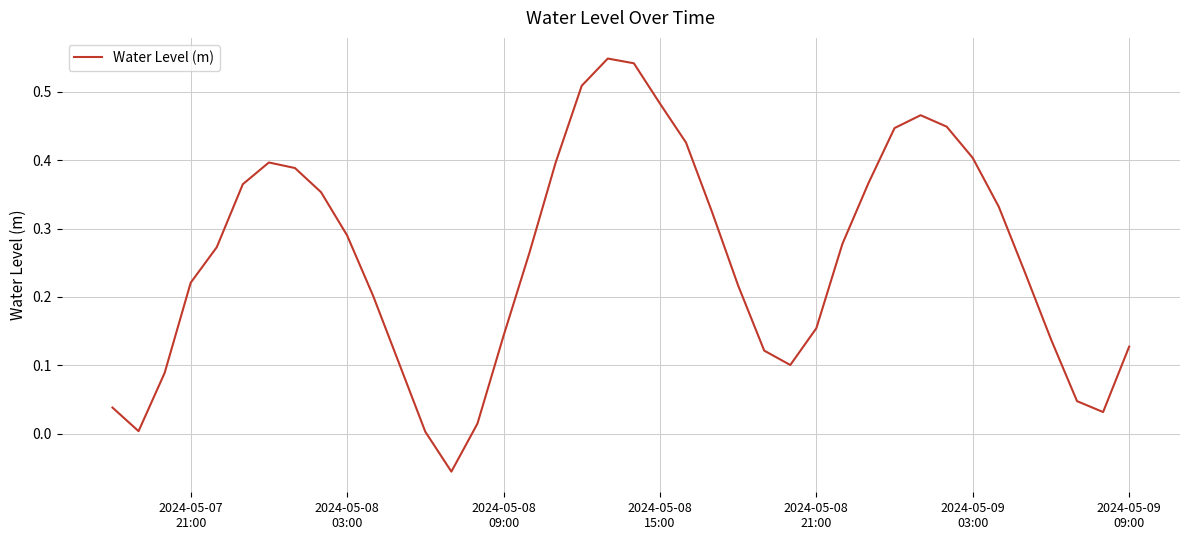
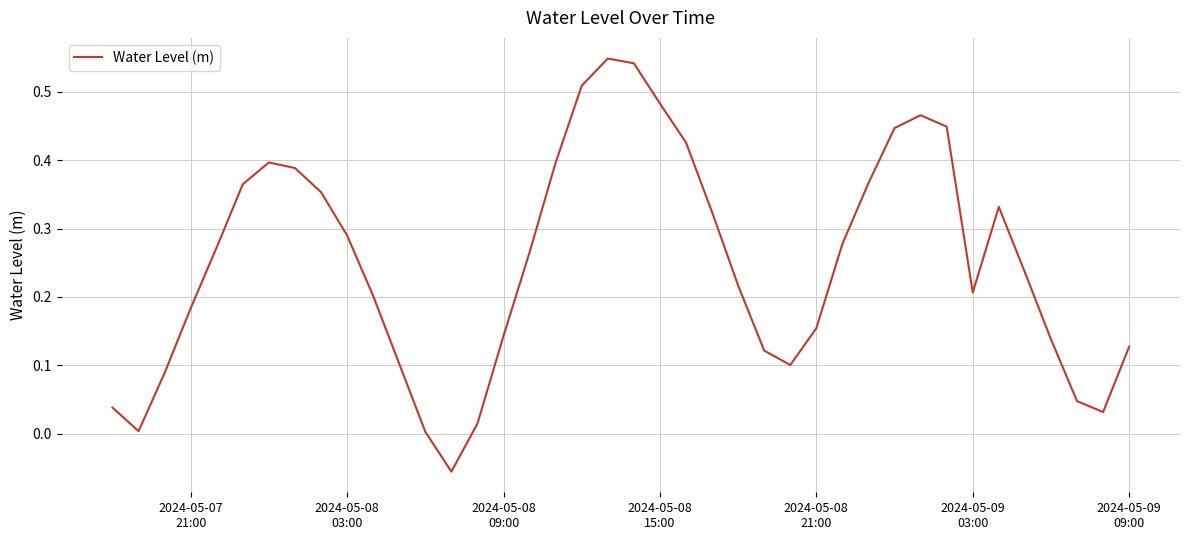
  {
-   "2024-05-07 21:00": 0.22,
+   "2024-05-07 21:00": 0.18,
    "2024-05-08 03:00": 0.29,
    "2024-05-08 09:00": 0.14,
    "2024-05-08 15:00": 0.48,
    "2024-05-08 21:00": 0.15,
-   "2024-05-09 03:00": 0.40,
+   "2024-05-09 03:00": 0.21,
    "2024-05-09 09:00": 0.13
  }
